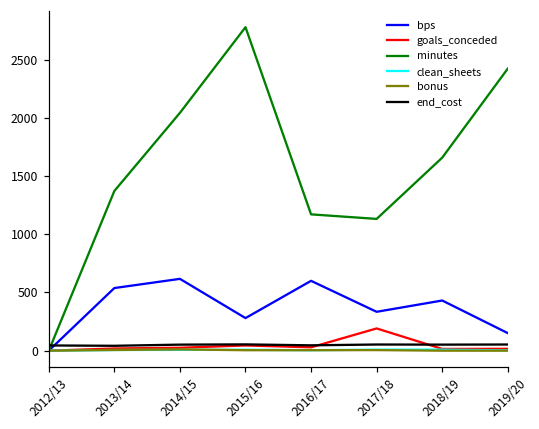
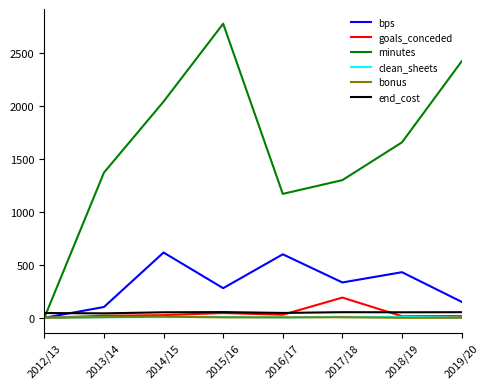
  {
    "bps": {
-     "2013/14": 540,
+     "2013/14": 100,
      "2014/15": 620,
      "2015/16": 280,
      "2016/17": 600,
      "2017/18": 330,
      "2018/19": 430,
      "2019/20": 150
    },
    "goals_conceded": {
      "2017/18": 190
    },
    "minutes": {
      "2013/14": 1370,
      "2014/15": 2040,
      "2015/16": 2780,
      "2016/17": 1170,
-     "2017/18": 1130,
+     "2017/18": 1300,
      "2018/19": 1660,
      "2019/20": 2420
    },
    "end_cost": {
      "2012/13": 50,
      "2014/15": 50,
      "2017/18": 50,
      "2018/19": 50,
      "2019/20": 50
    }
  }
